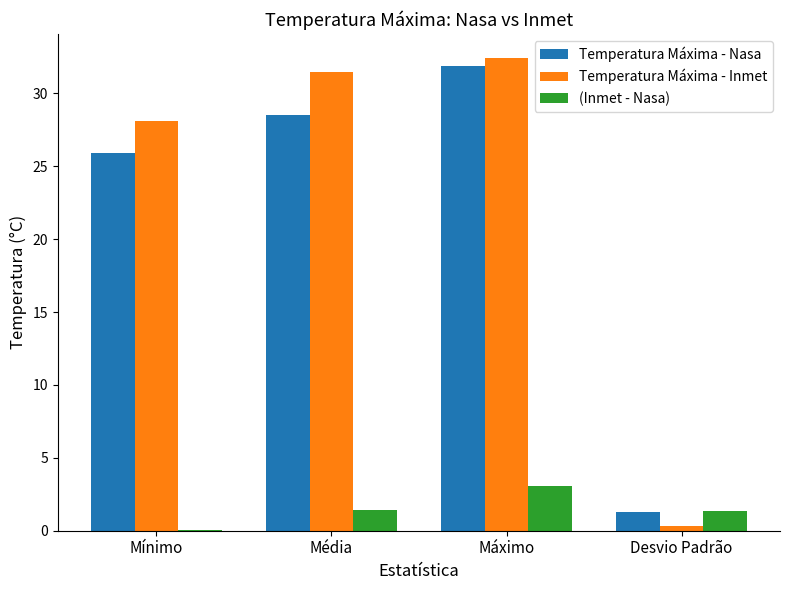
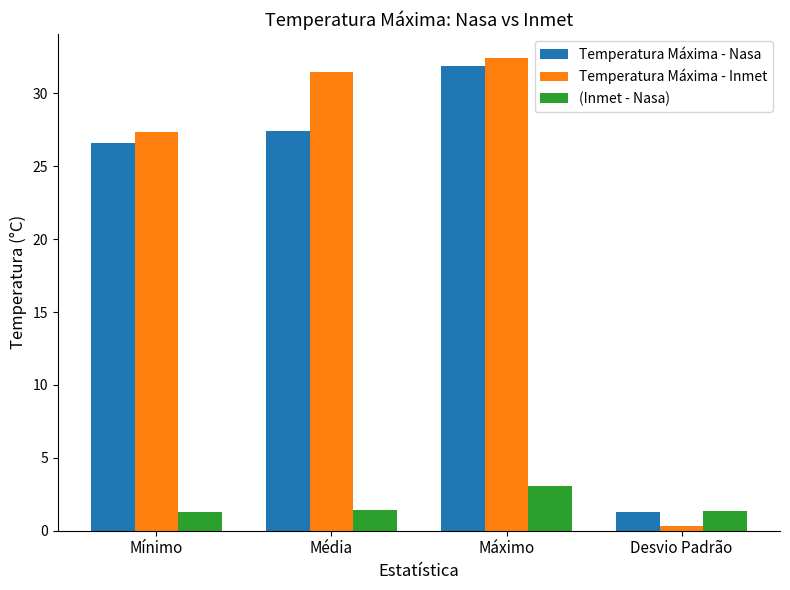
  {
    "Temperatura Máxima - Nasa": {
-     "Mínimo": 25.9,
-     "Média": 28.5,
+     "Mínimo": 26.6,
+     "Média": 27.4,
      "Máximo": 31.9,
      "Desvio Padrão": 1.3
    },
    "Temperatura Máxima - Inmet": {
-     "Mínimo": 28.1,
+     "Mínimo": 27.4,
      "Média": 31.5,
      "Máximo": 32.5,
      "Desvio Padrão": 0.3
    },
    "(Inmet - Nasa)": {
-     "Mínimo": 0.1,
+     "Mínimo": 1.3,
      "Média": 1.4,
      "Máximo": 3.1,
      "Desvio Padrão": 1.4
    }
  }
